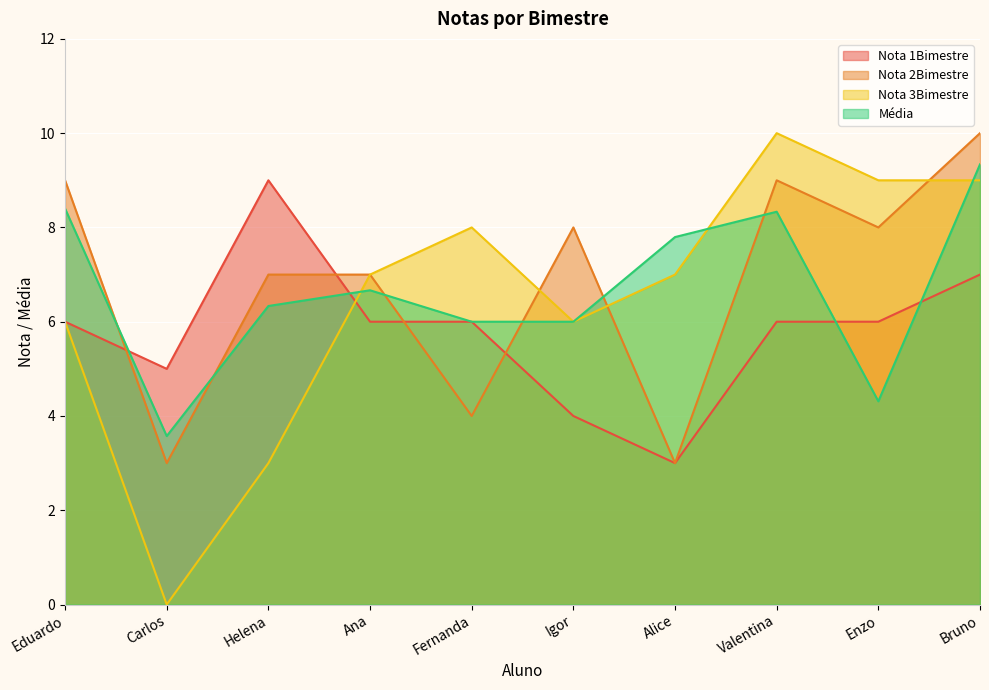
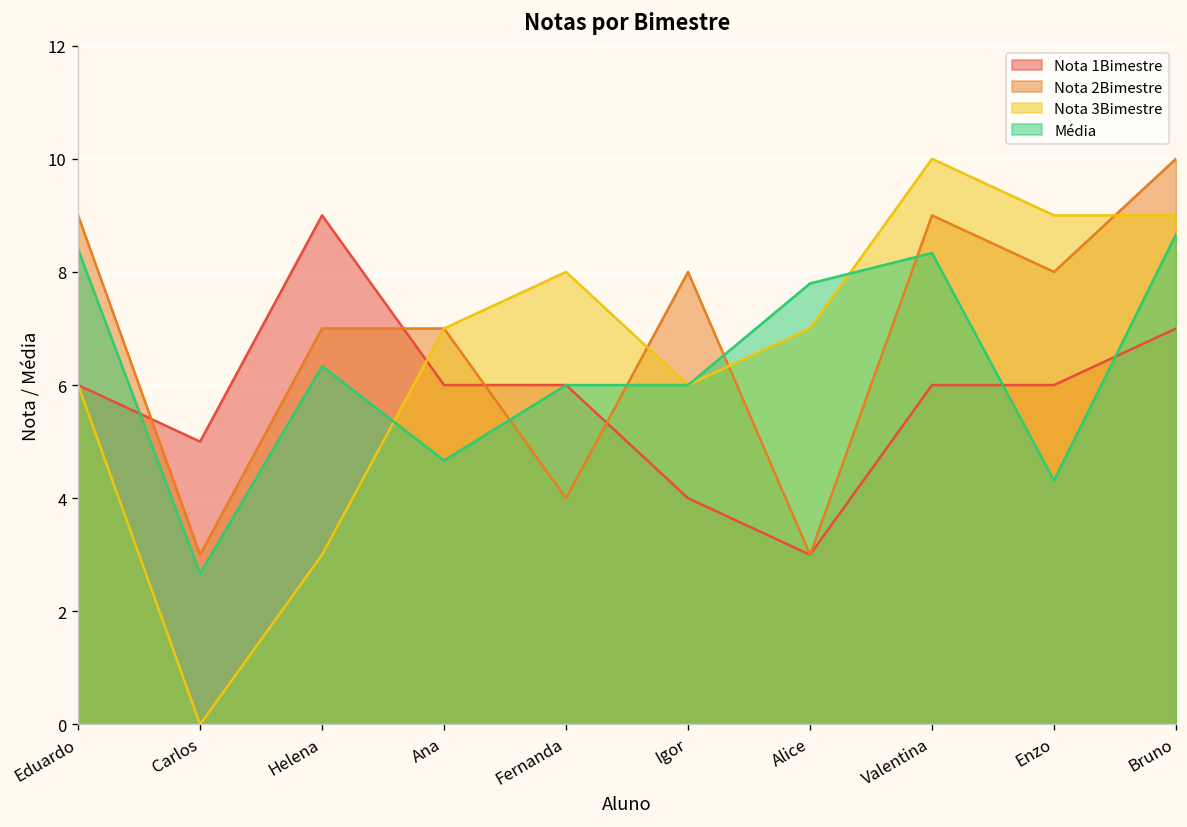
  {
    "Média": {
      "Eduardo": 8.4,
-     "Carlos": 3.6,
+     "Carlos": 2.7,
      "Helena": 6.3,
-     "Ana": 6.7,
+     "Ana": 4.7,
      "Alice": 7.8,
      "Valentina": 8.3,
      "Enzo": 4.3,
-     "Bruno": 9.3
+     "Bruno": 8.7
    }
  }
